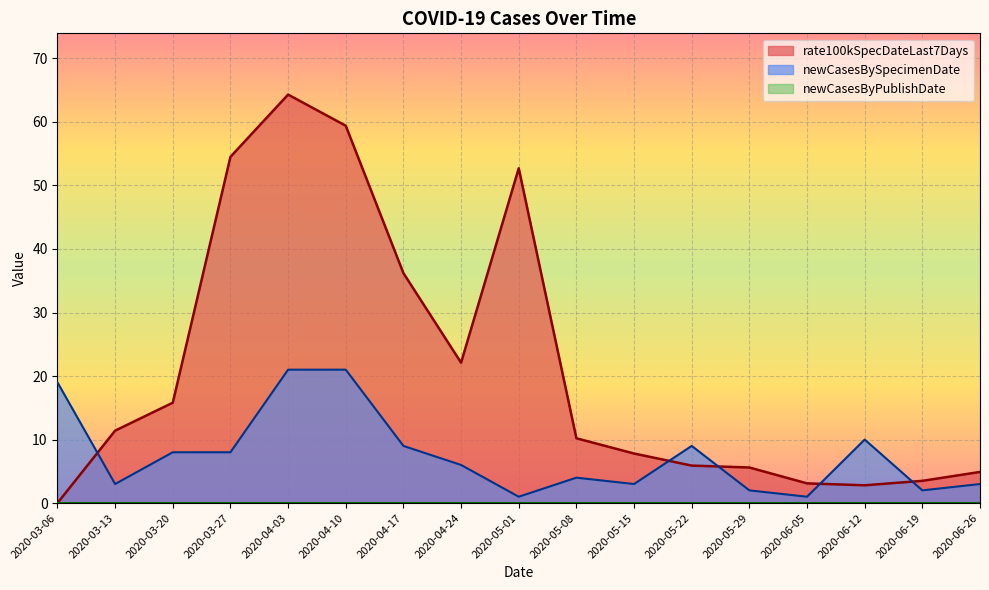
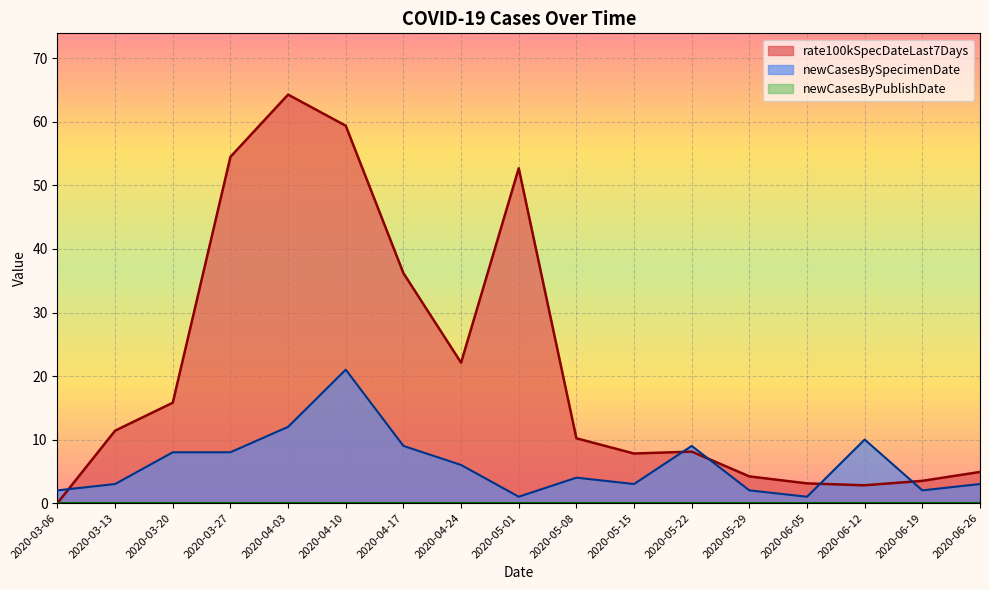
  {
    "rate100kSpecDateLast7Days": {
      "2020-03-13": 11,
      "2020-03-20": 16,
      "2020-03-27": 55,
      "2020-04-03": 64,
      "2020-04-10": 59,
      "2020-04-17": 36,
      "2020-04-24": 22,
      "2020-05-01": 53,
      "2020-05-08": 10,
      "2020-05-15": 8,
-     "2020-05-22": 6,
-     "2020-05-29": 6,
+     "2020-05-22": 8,
+     "2020-05-29": 4,
      "2020-06-05": 3,
      "2020-06-12": 3,
      "2020-06-19": 4,
      "2020-06-26": 5
    },
    "newCasesBySpecimenDate": {
-     "2020-03-06": 19,
+     "2020-03-06": 2,
      "2020-03-13": 3,
      "2020-03-20": 8,
      "2020-03-27": 8,
-     "2020-04-03": 21,
+     "2020-04-03": 12,
      "2020-04-10": 21,
      "2020-04-17": 9,
      "2020-04-24": 6,
      "2020-05-01": 1,
      "2020-05-08": 4,
      "2020-05-15": 3,
      "2020-05-22": 9,
      "2020-05-29": 2,
      "2020-06-05": 1,
      "2020-06-12": 10,
      "2020-06-19": 2,
      "2020-06-26": 3
    },
    "newCasesByPublishDate": {
      "2020-03-13": 0,
      "2020-03-20": 0,
      "2020-03-27": 0,
      "2020-04-03": 0,
      "2020-04-10": 0,
      "2020-04-17": 0,
      "2020-04-24": 0,
      "2020-05-01": 0,
      "2020-05-08": 0,
      "2020-05-15": 0,
      "2020-05-22": 0,
      "2020-05-29": 0,
      "2020-06-05": 0,
      "2020-06-12": 0,
      "2020-06-19": 0,
      "2020-06-26": 0
    }
  }
